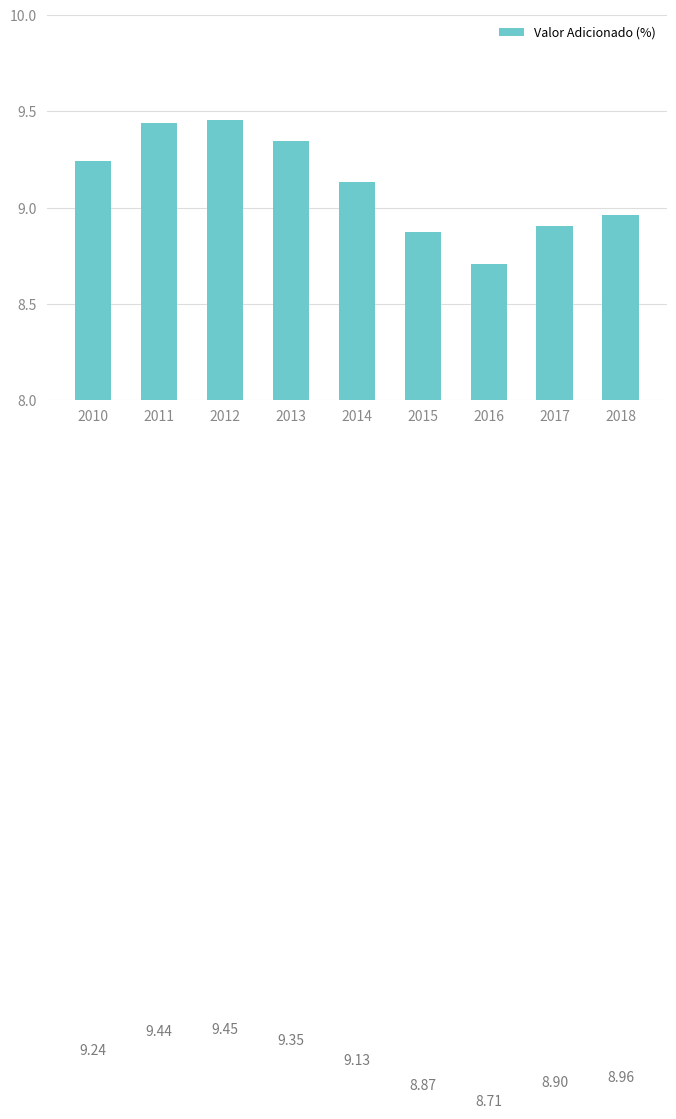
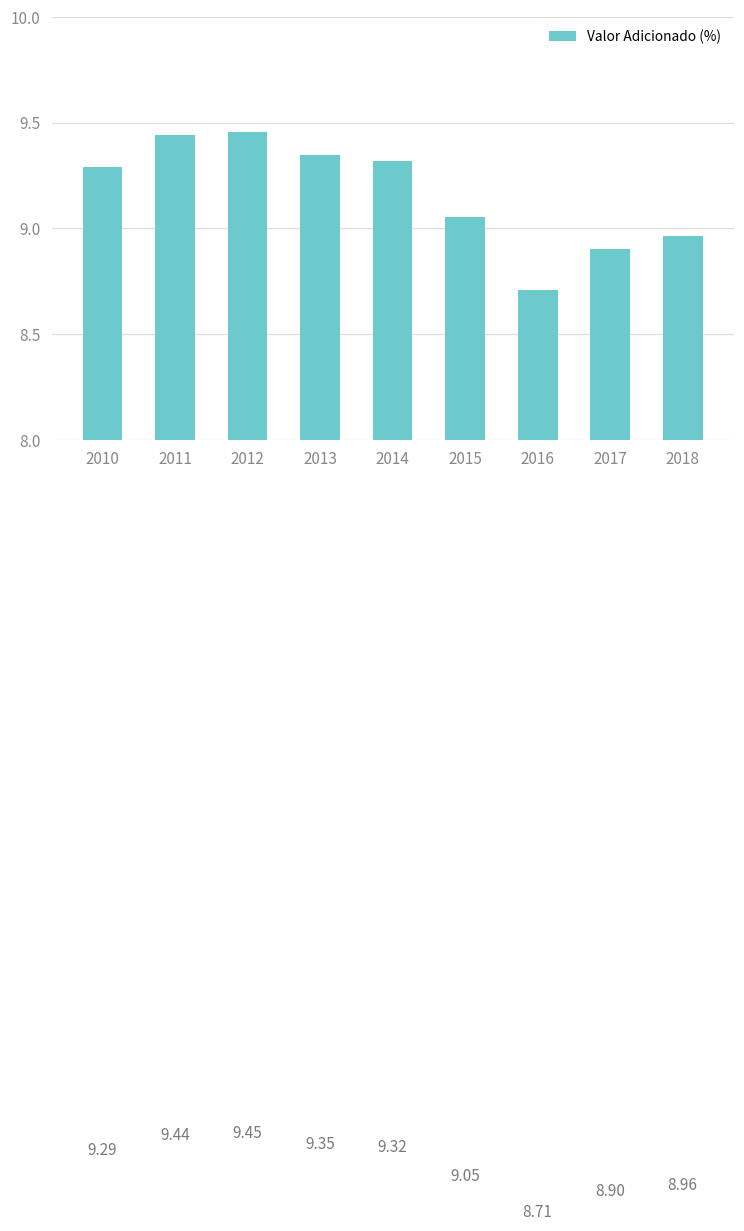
  {
-   "2010": 9.24,
+   "2010": 9.29,
    "2011": 9.44,
    "2012": 9.45,
    "2013": 9.35,
-   "2014": 9.13,
-   "2015": 8.87,
+   "2014": 9.32,
+   "2015": 9.05,
    "2016": 8.71,
    "2017": 8.90,
    "2018": 8.96
  }
